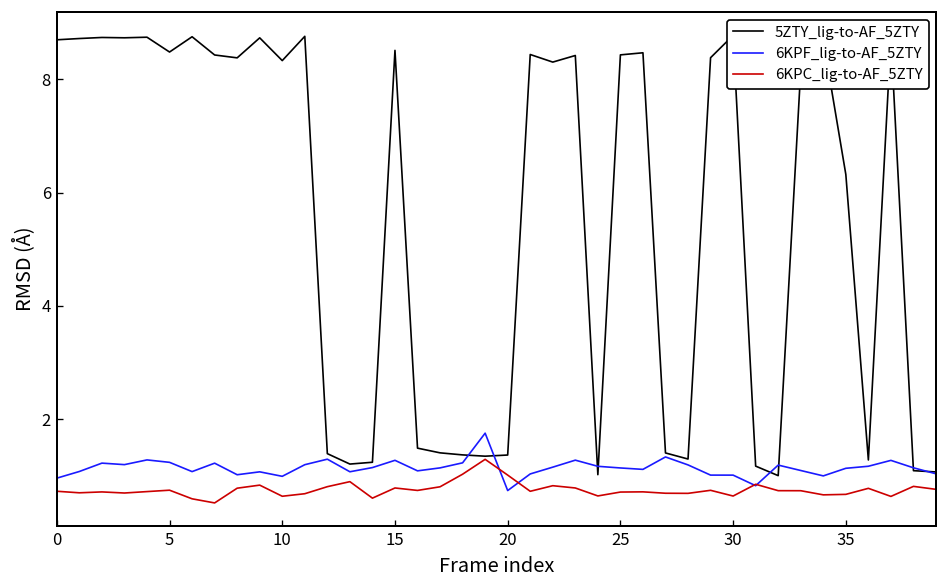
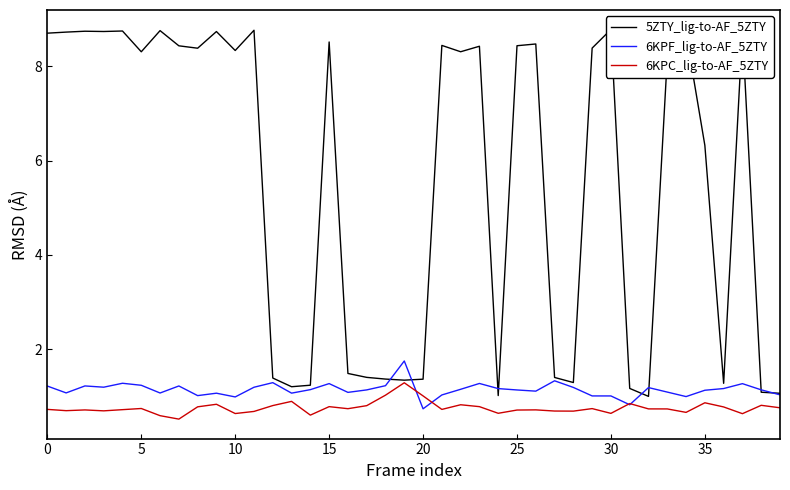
  {
    "5ZTY_lig-to-AF_5ZTY": {
      "0": 8.7,
-     "5": 8.5,
+     "5": 8.3,
      "10": 8.3,
      "15": 8.5,
      "20": 1.4,
      "25": 8.4,
      "35": 6.3
    },
    "6KPF_lig-to-AF_5ZTY": {
-     "0": 1.0,
+     "0": 1.2,
      "5": 1.2,
      "10": 1.0,
      "15": 1.3,
      "20": 0.7,
      "25": 1.1,
      "30": 1.0,
      "35": 1.1
    },
    "6KPC_lig-to-AF_5ZTY": {
      "0": 0.7,
      "5": 0.7,
      "10": 0.6,
      "15": 0.8,
      "20": 1.0,
      "25": 0.7,
      "30": 0.6,
-     "35": 0.7
+     "35": 0.9
    }
  }
